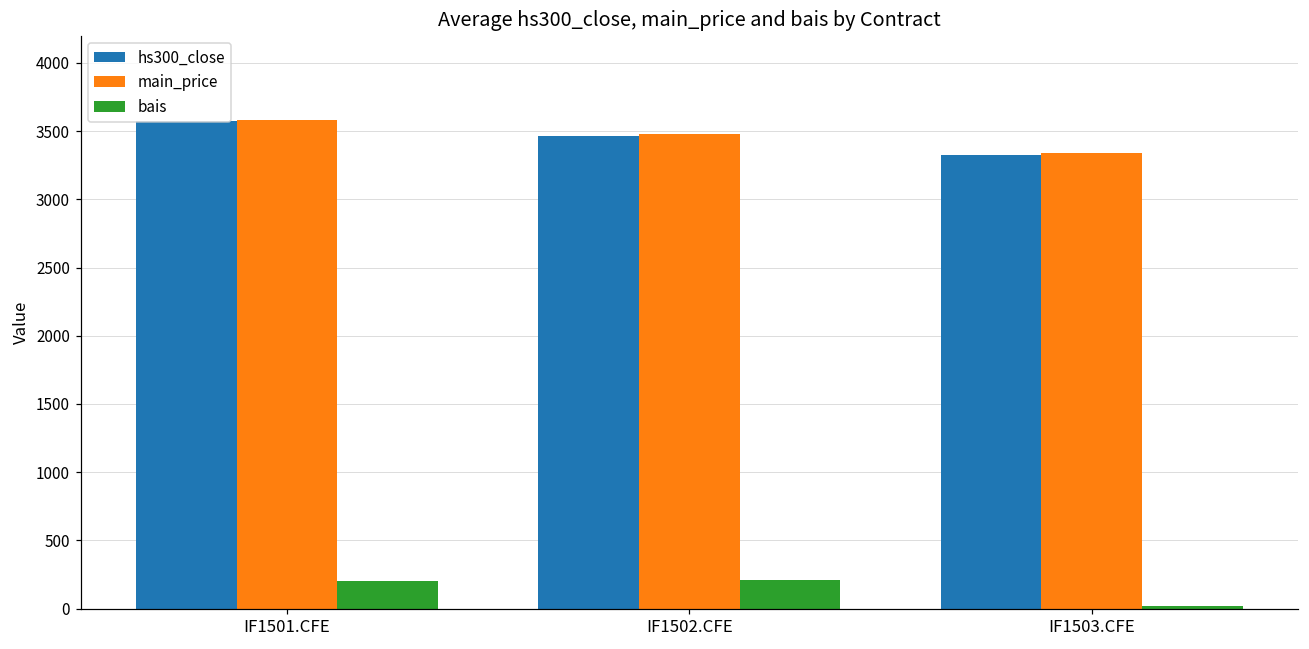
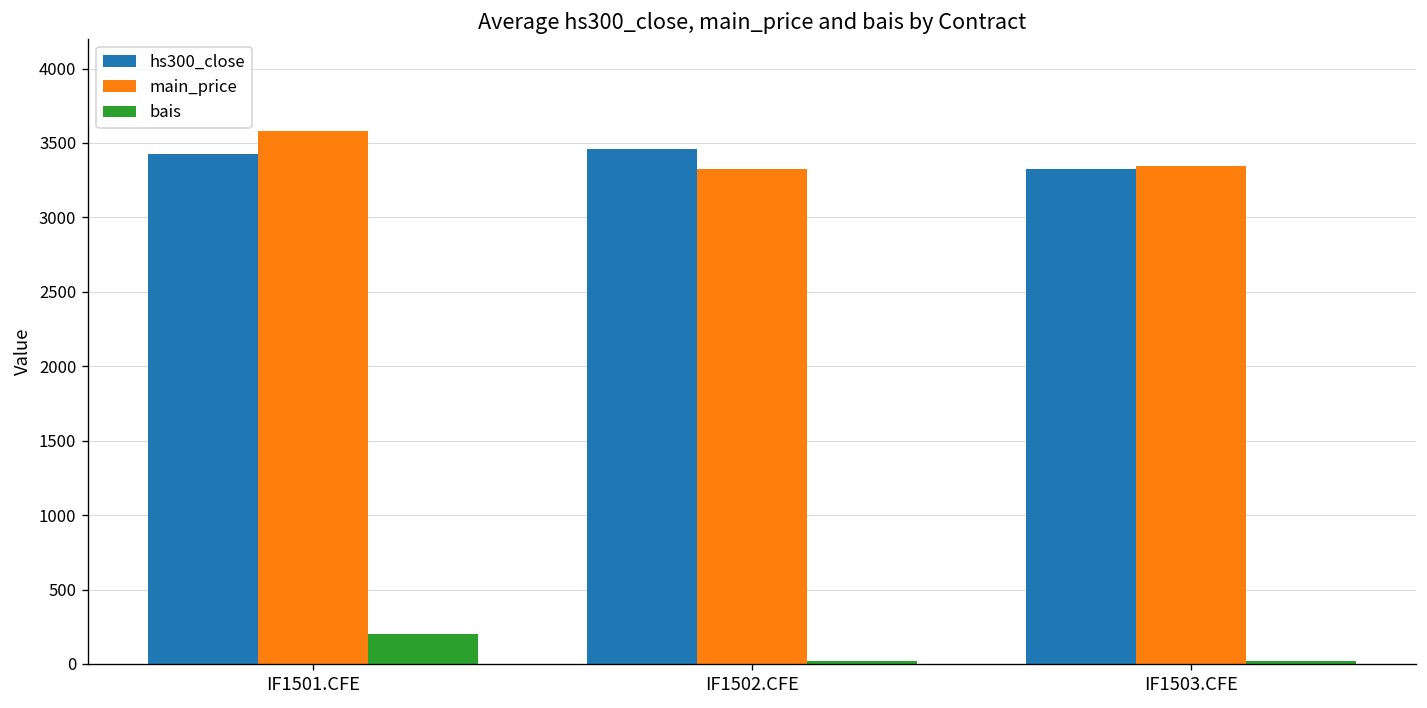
  {
    "hs300_close": {
-     "IF1501.CFE": 3570,
+     "IF1501.CFE": 3430,
      "IF1502.CFE": 3460,
      "IF1503.CFE": 3330
    },
    "main_price": {
      "IF1501.CFE": 3580,
-     "IF1502.CFE": 3480,
+     "IF1502.CFE": 3330,
      "IF1503.CFE": 3340
    },
    "bais": {
      "IF1501.CFE": 200,
-     "IF1502.CFE": 210,
+     "IF1502.CFE": 20,
      "IF1503.CFE": 20
    }
  }
